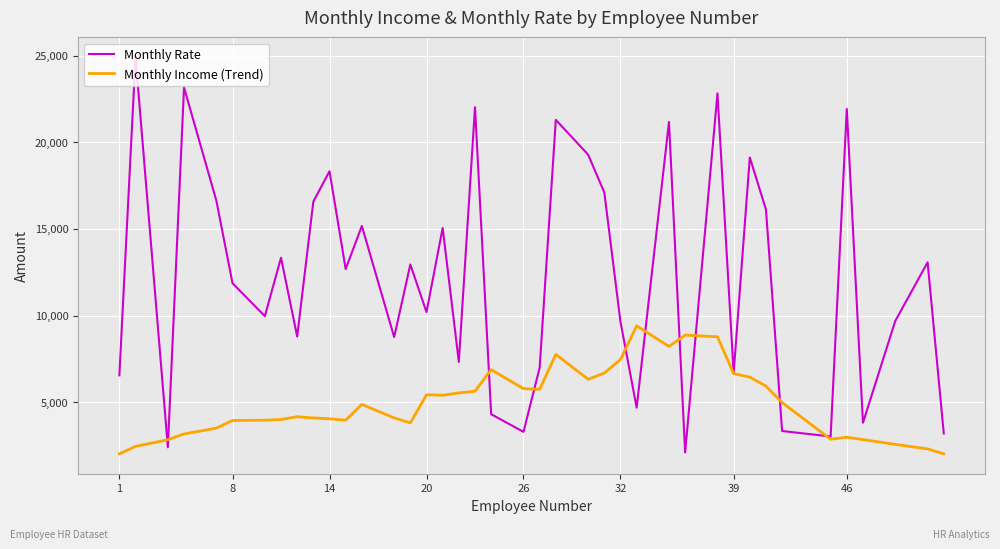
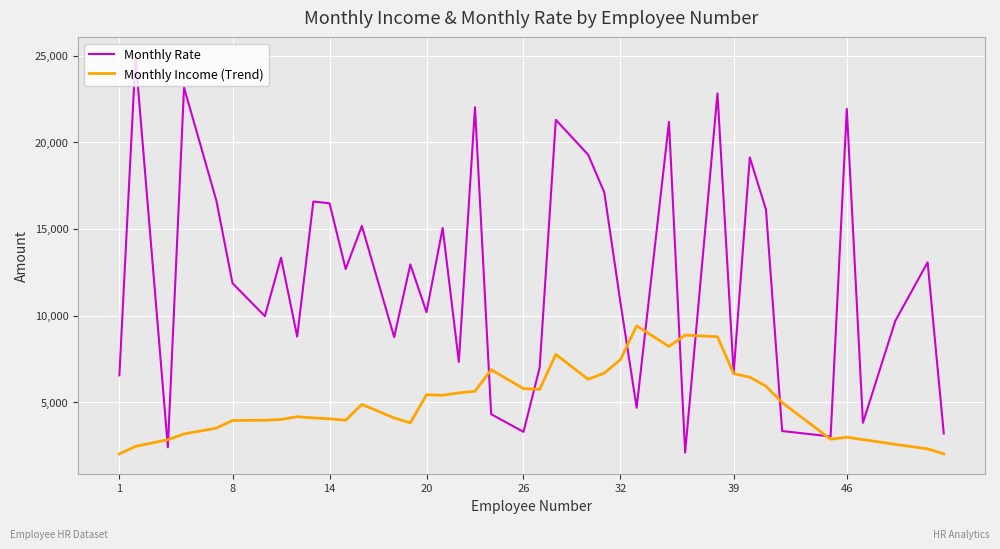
  {
    "Monthly Rate": {
      "1": "6,500",
      "8": "11,900",
-     "14": "18,300",
+     "14": "16,500",
      "20": "10,200",
      "26": "3,300",
-     "32": "9,600",
+     "32": "10,700",
      "46": "21,900"
    },
    "Monthly Income (Trend)": {
      "1": "2,000",
      "8": "3,900",
      "14": "4,000",
      "20": "5,400",
      "26": "5,800",
      "32": "7,500",
      "46": "3,000"
    }
  }
